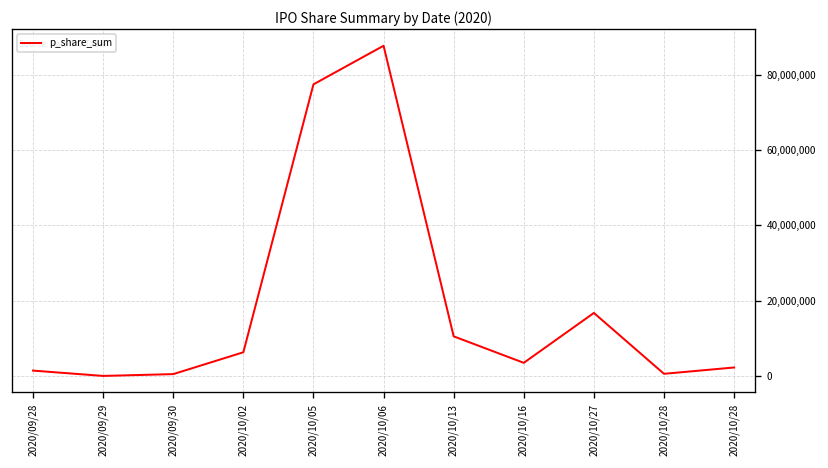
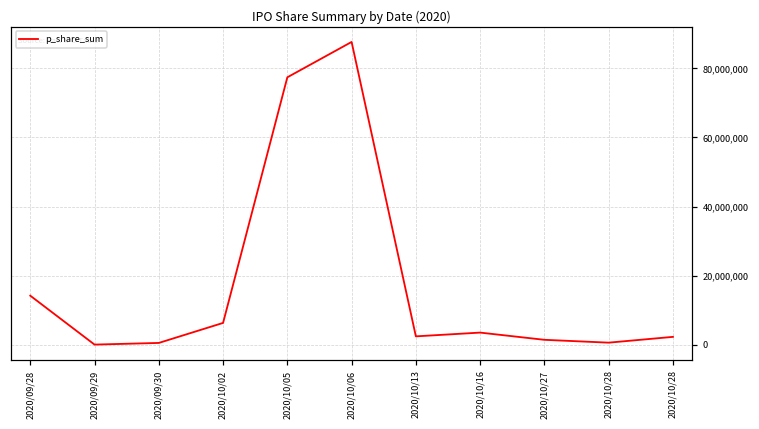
  {
-   "2020/09/28": "2,000,000",
+   "2020/09/28": "14,000,000",
    "2020/09/29": "0",
    "2020/09/30": "1,000,000",
    "2020/10/02": "6,000,000",
    "2020/10/05": "77,000,000",
    "2020/10/06": "88,000,000",
-   "2020/10/13": "11,000,000",
+   "2020/10/13": "3,000,000",
    "2020/10/16": "4,000,000",
-   "2020/10/27": "17,000,000"
+   "2020/10/27": "1,000,000"
  }
